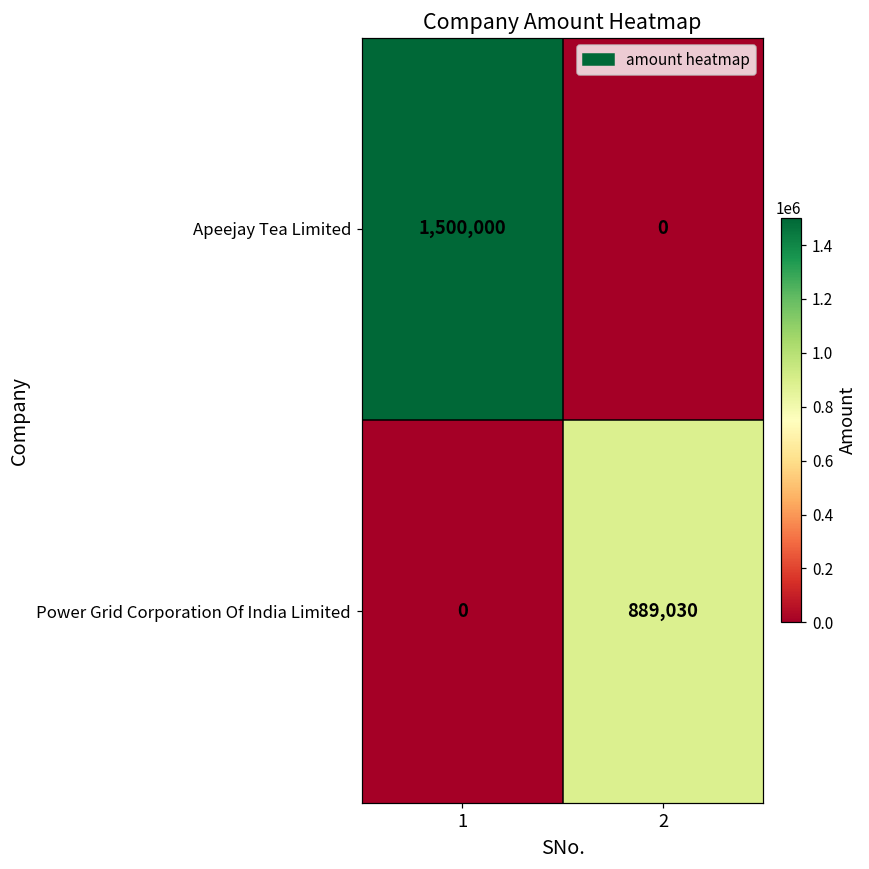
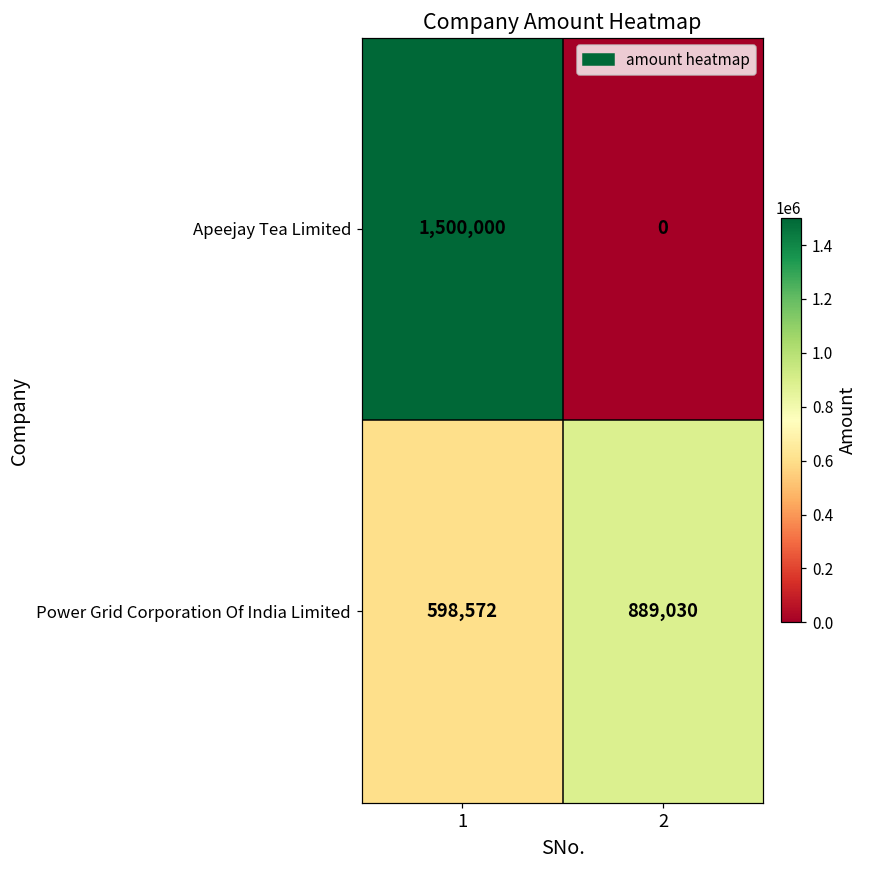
  {
    "Apeejay Tea Limited": {
      "1": "1,500,000",
      "2": "0"
    },
    "Power Grid Corporation Of India Limited": {
-     "1": "0",
+     "1": "598,572",
      "2": "889,030"
    }
  }
